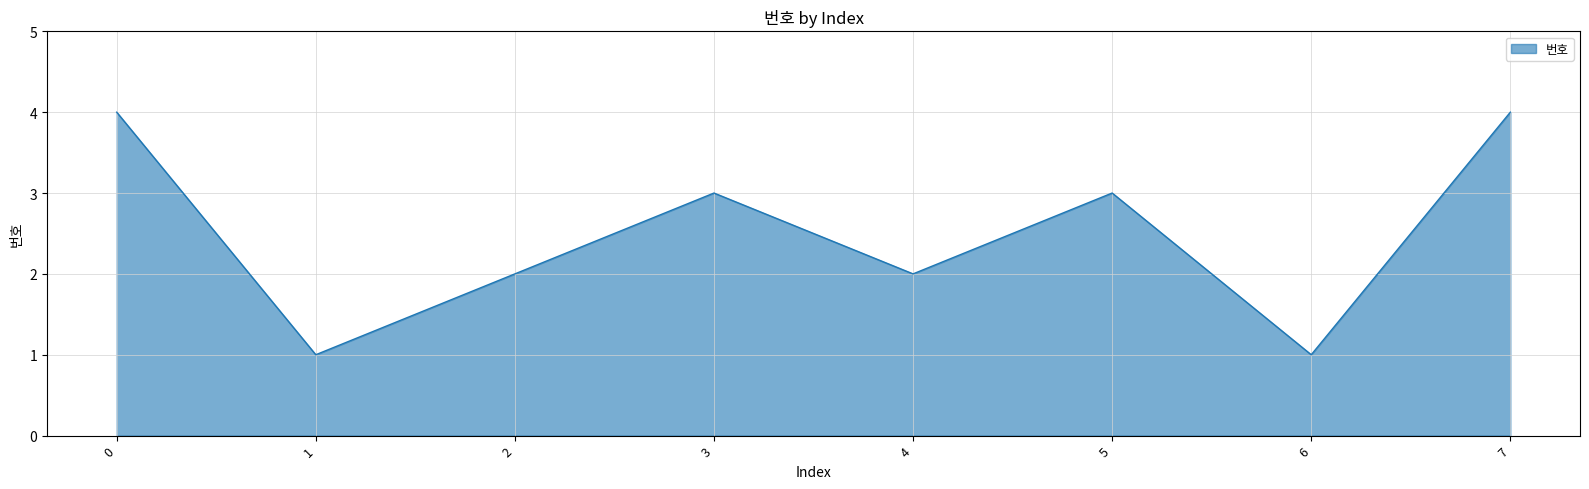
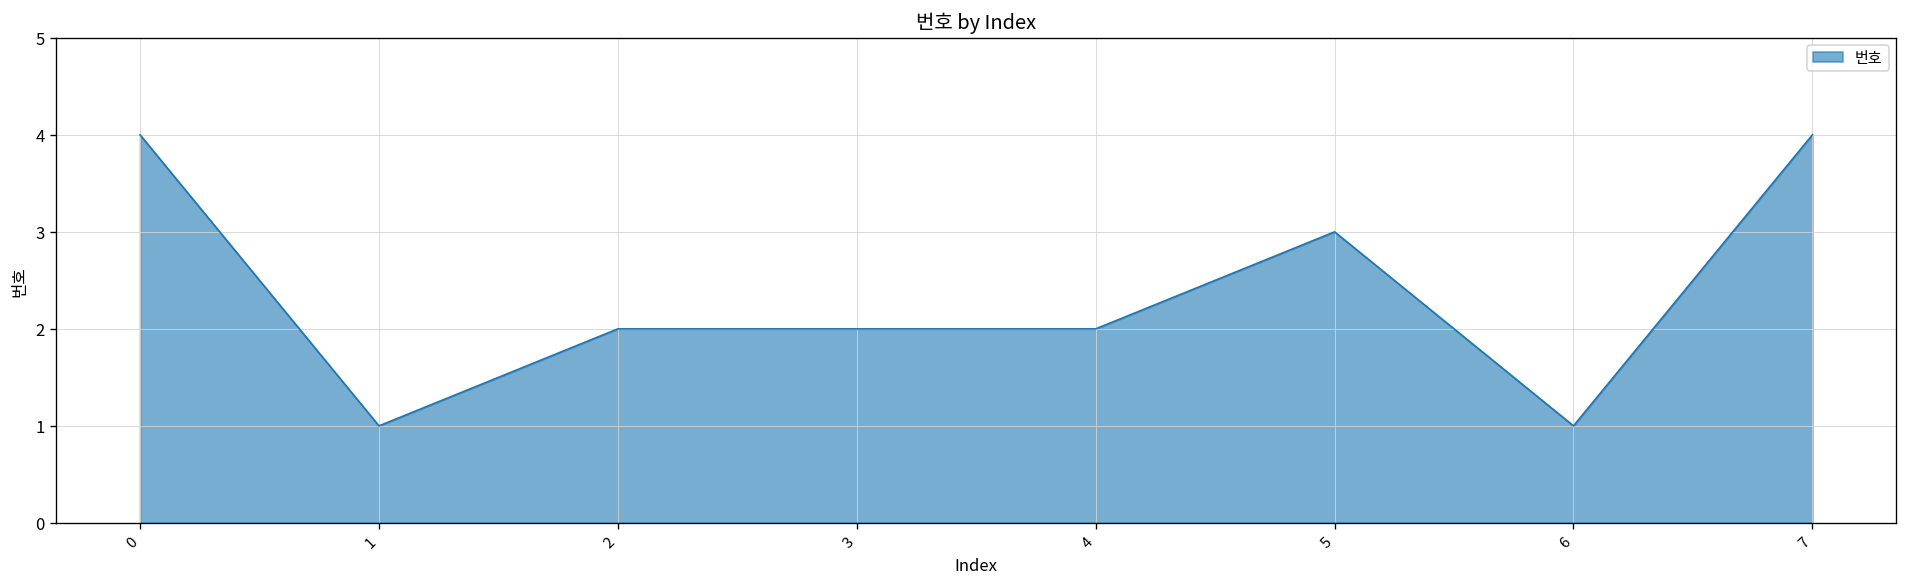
  {
    "0": 4,
    "1": 1,
    "2": 2,
-   "3": 3,
+   "3": 2,
    "4": 2,
    "5": 3,
    "6": 1,
    "7": 4
  }
